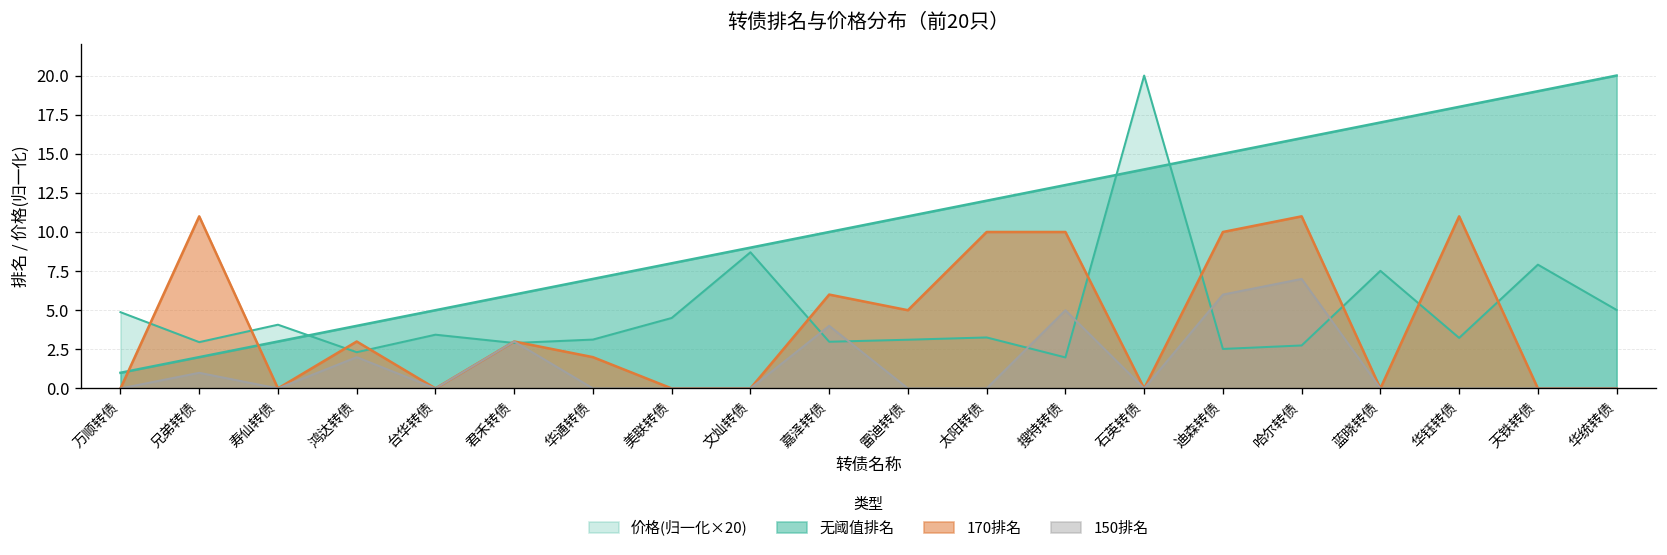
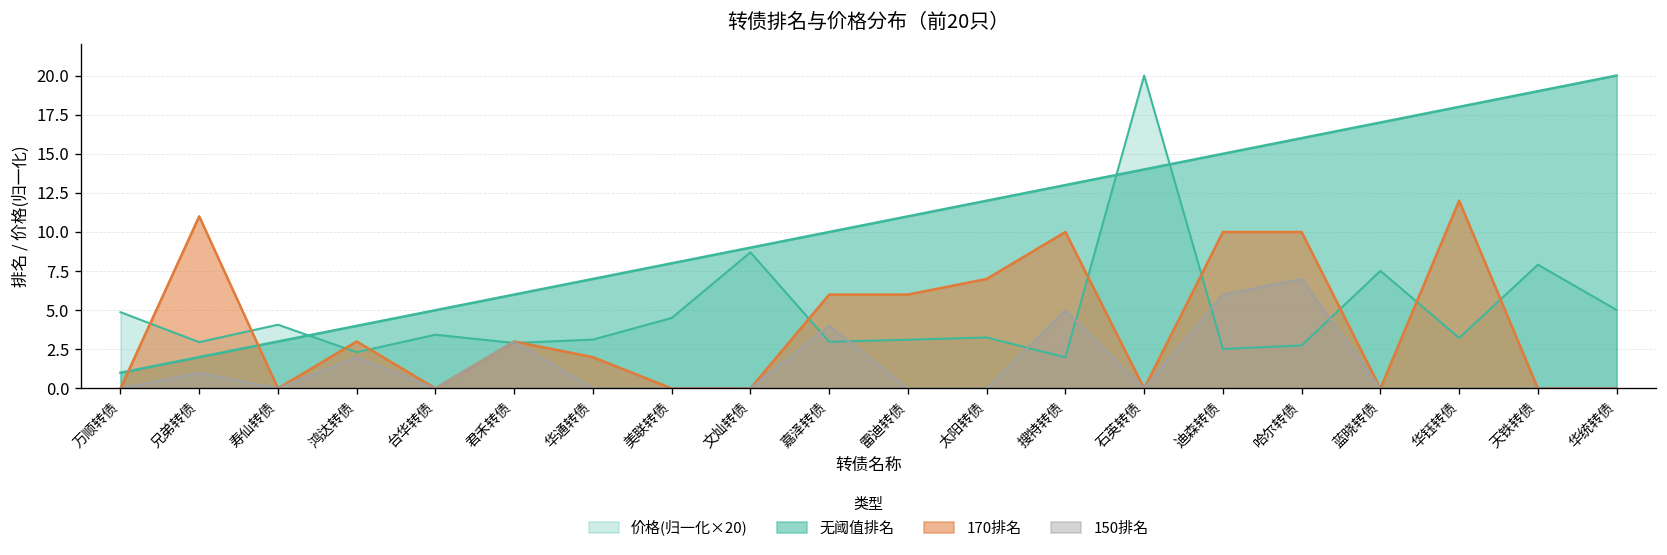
  {
    "170排名": {
      "兄弟转债": 11,
      "鸿达转债": 3,
      "华通转债": 2,
      "嘉泽转债": 6,
-     "雷迪转债": 5,
-     "太阳转债": 10,
+     "雷迪转债": 6,
+     "太阳转债": 7,
      "搜特转债": 10,
      "迪森转债": 10,
-     "哈尔转债": 11,
-     "华钰转债": 11
+     "哈尔转债": 10,
+     "华钰转债": 12
    }
  }
